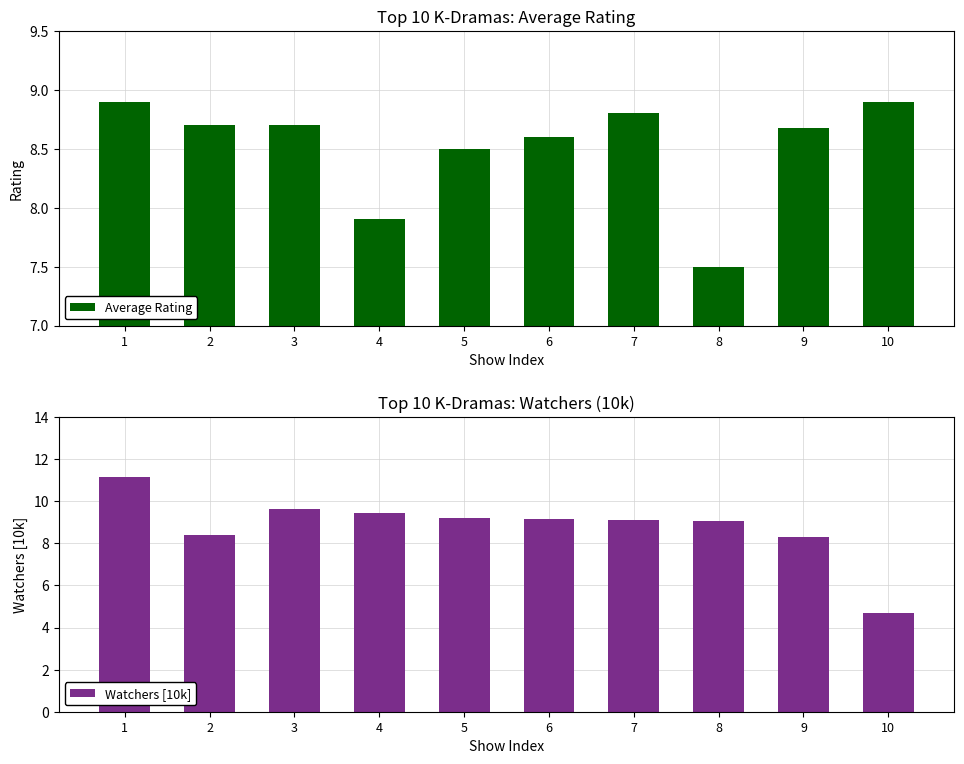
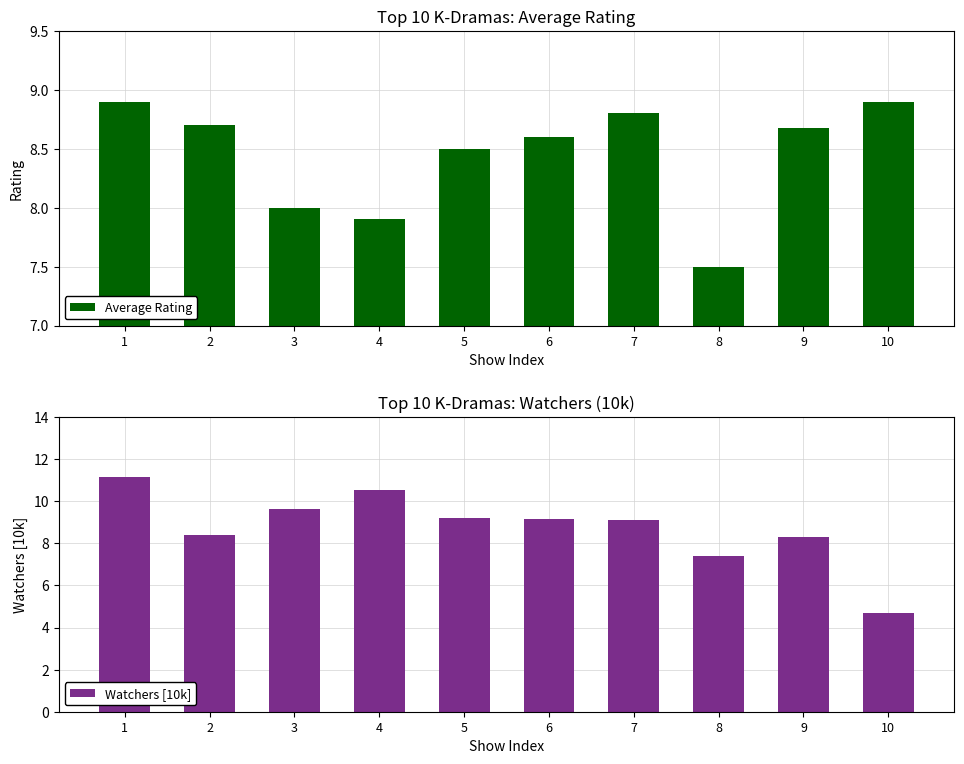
  {
    "Top 10 K-Dramas: Average Rating": {
      "1": 8.9,
      "2": 8.7,
-     "3": 8.7,
+     "3": 8.0,
      "4": 7.9,
      "5": 8.5,
      "6": 8.6,
      "7": 8.8,
      "8": 7.5,
      "9": 8.67,
      "10": 8.9
    },
    "Top 10 K-Dramas: Watchers (10k)": {
      "1": 11.2,
      "2": 8.4,
      "3": 9.6,
-     "4": 9.4,
+     "4": 10.6,
      "5": 9.2,
      "6": 9.1,
      "7": 9.1,
-     "8": 9.0,
+     "8": 7.4,
      "9": 8.3,
      "10": 4.7
    }
  }
